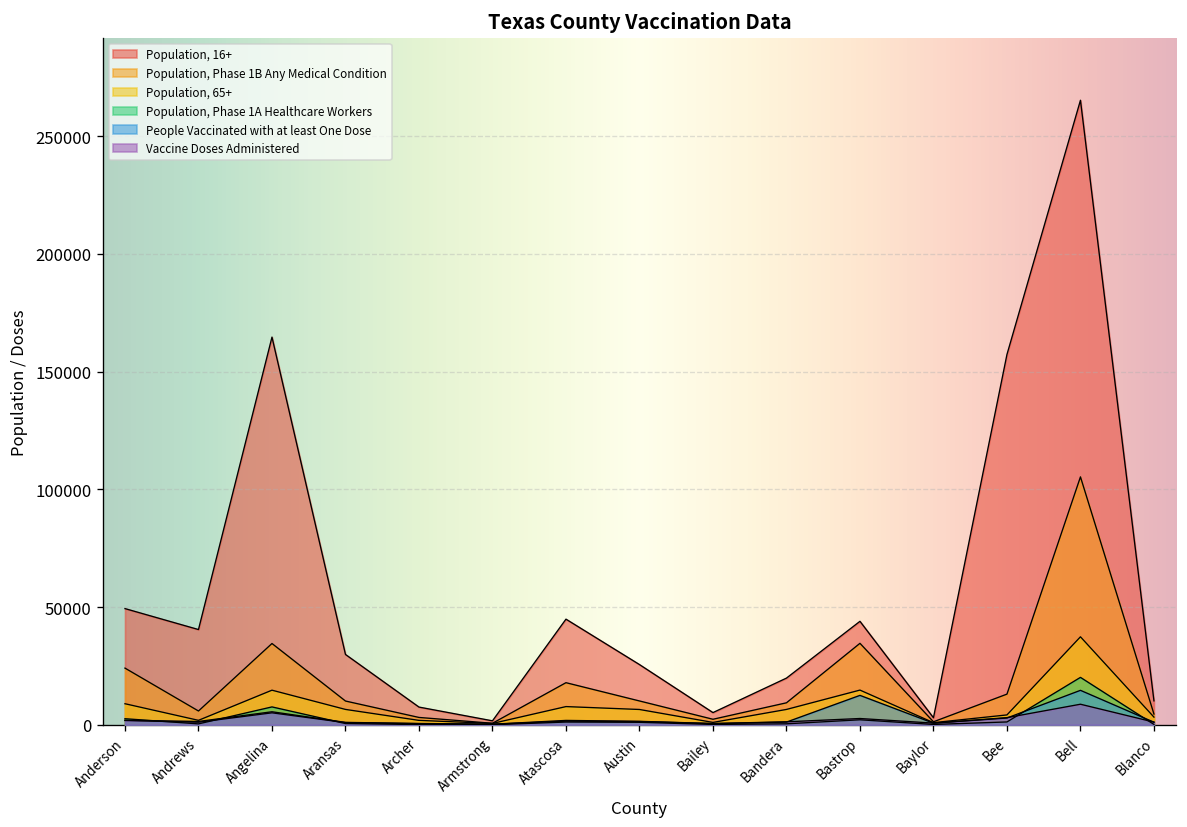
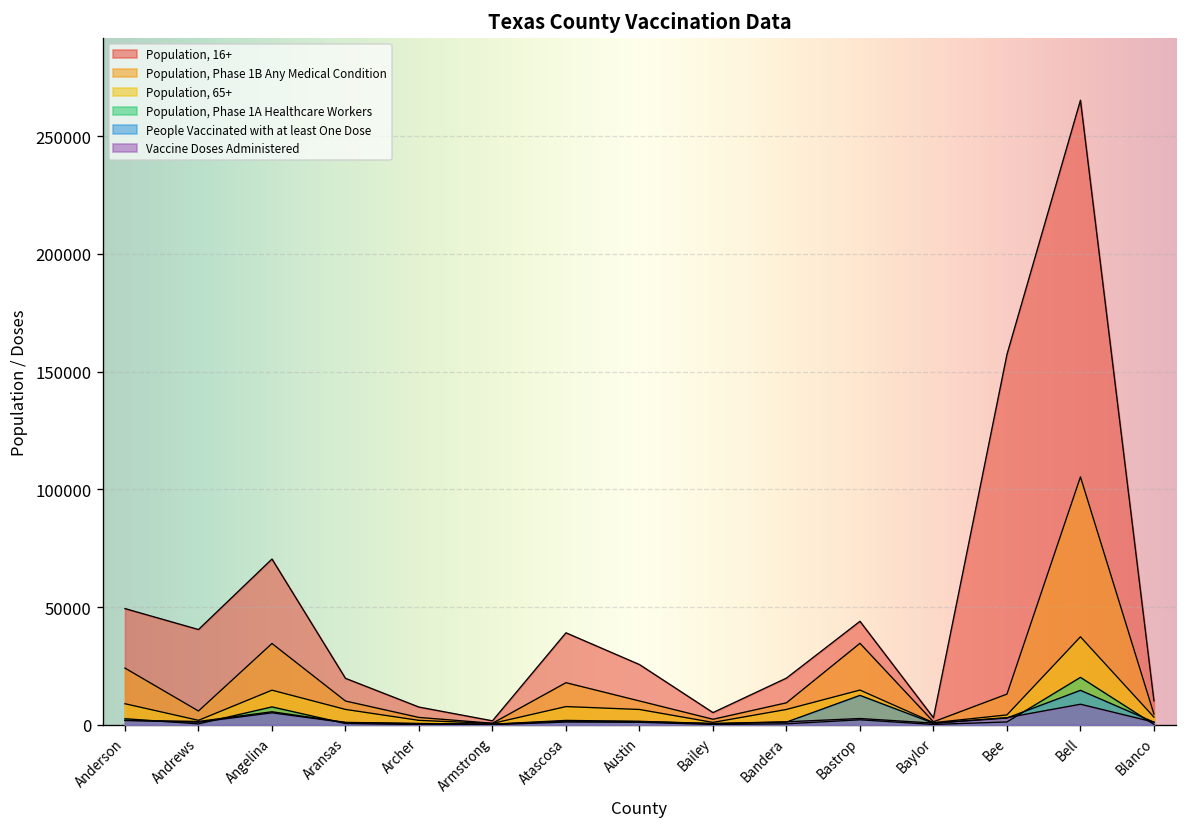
  {
    "Population, 16+": {
      "Anderson": 49000,
      "Andrews": 40000,
-     "Angelina": 165000,
-     "Aransas": 30000,
+     "Angelina": 70000,
+     "Aransas": 20000,
      "Archer": 8000,
-     "Atascosa": 45000,
+     "Atascosa": 39000,
      "Austin": 26000,
      "Bailey": 5000,
      "Bandera": 20000,
      "Bastrop": 44000,
      "Baylor": 3000,
      "Bee": 157000,
      "Bell": 265000,
      "Blanco": 10000
    },
    "Population, Phase 1A Healthcare Workers": {
      "Angelina": 8000,
      "Bee": 1000,
      "Bell": 20000
    },
    "People Vaccinated with at least One Dose": {
      "Bastrop": 13000,
      "Bell": 15000
    },
    "Vaccine Doses Administered": {
      "Bell": 9000
    }
  }
